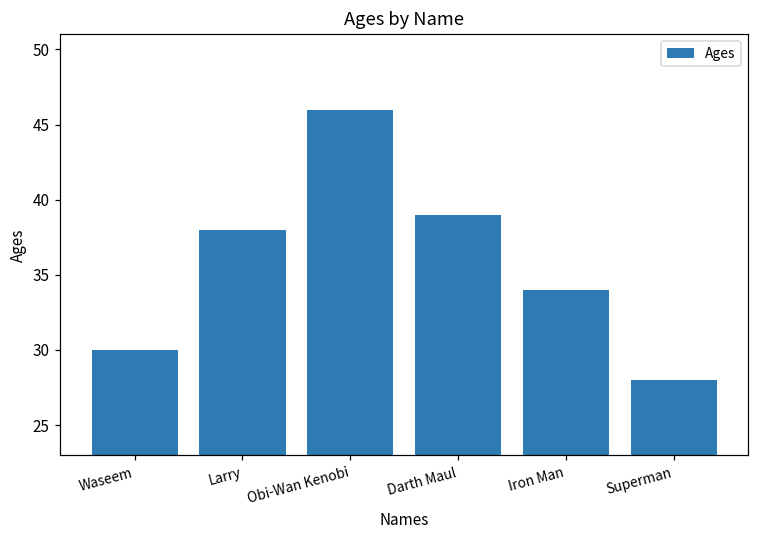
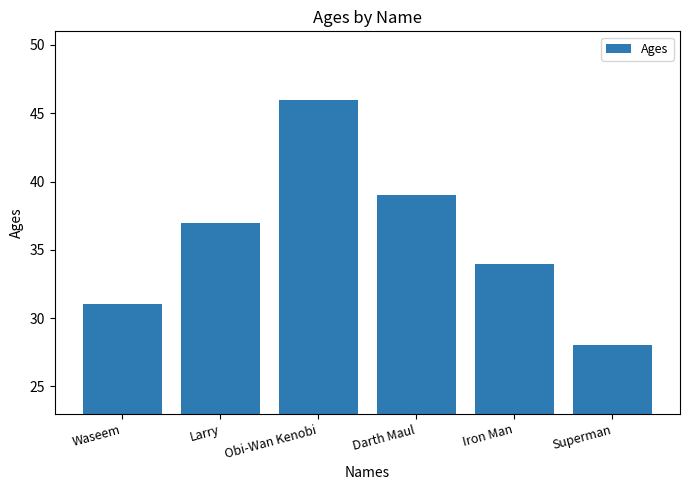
  {
-   "Waseem": 30,
-   "Larry": 38,
+   "Waseem": 31,
+   "Larry": 37,
    "Obi-Wan Kenobi": 46,
    "Darth Maul": 39,
    "Iron Man": 34,
    "Superman": 28
  }
